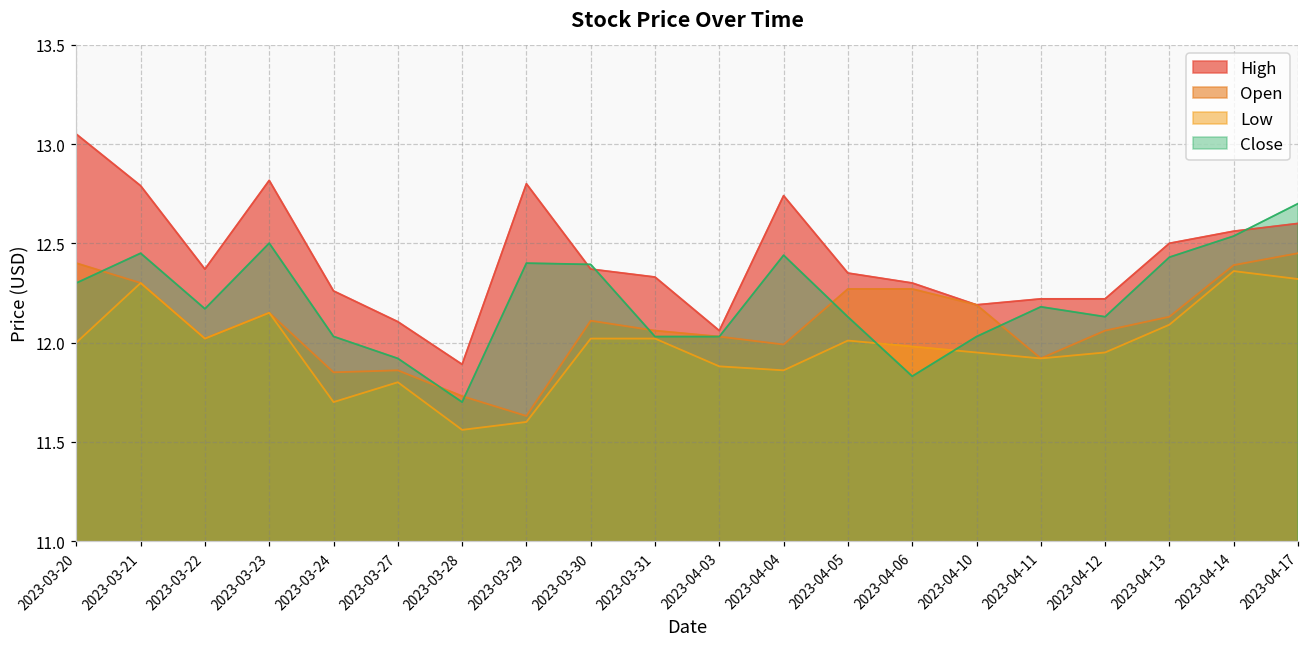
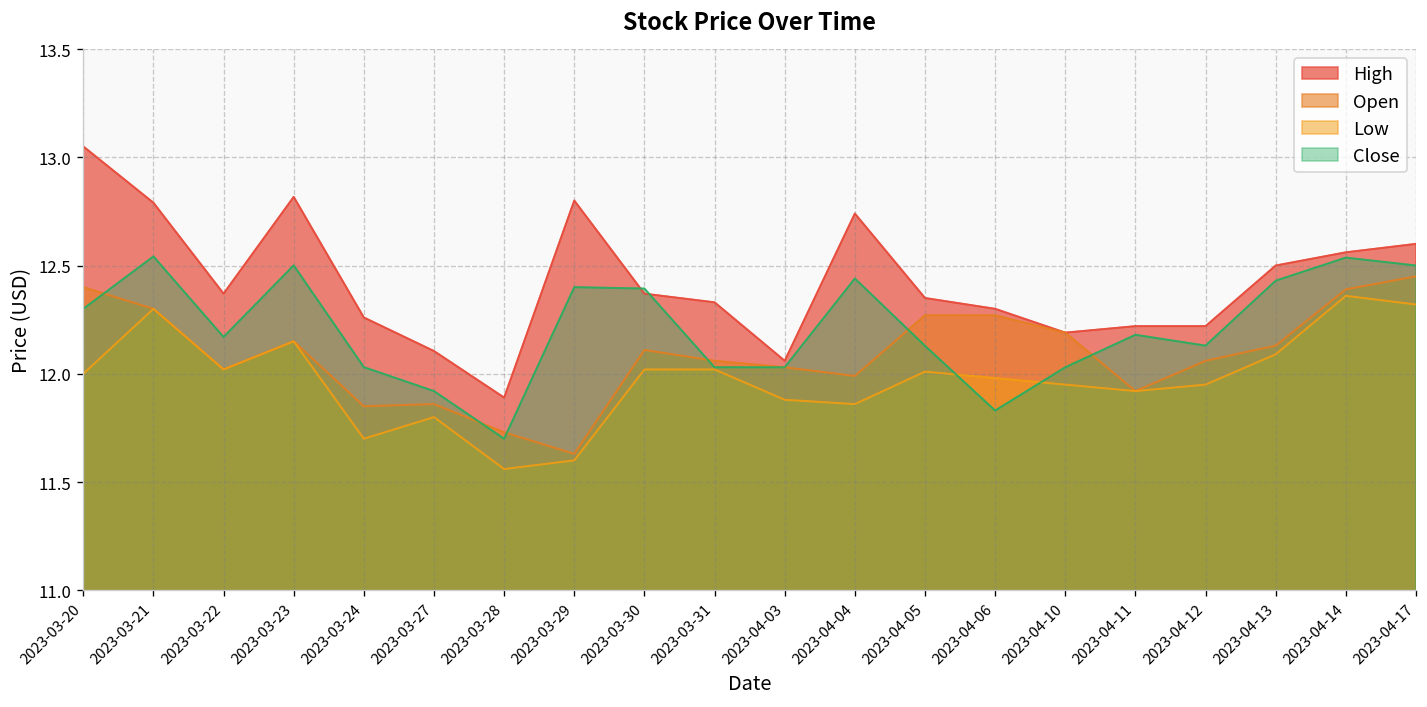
  {
    "Close": {
      "2023-03-20": 12.30,
-     "2023-03-21": 12.45,
+     "2023-03-21": 12.54,
      "2023-03-22": 12.17,
      "2023-03-23": 12.50,
      "2023-03-24": 12.03,
      "2023-03-27": 11.92,
      "2023-03-28": 11.70,
      "2023-03-29": 12.40,
      "2023-03-30": 12.39,
      "2023-04-04": 12.44,
      "2023-04-05": 12.13,
      "2023-04-06": 11.83,
      "2023-04-10": 12.03,
      "2023-04-11": 12.18,
      "2023-04-12": 12.13,
      "2023-04-13": 12.43,
      "2023-04-14": 12.54,
-     "2023-04-17": 12.7
+     "2023-04-17": 12.5
    }
  }
